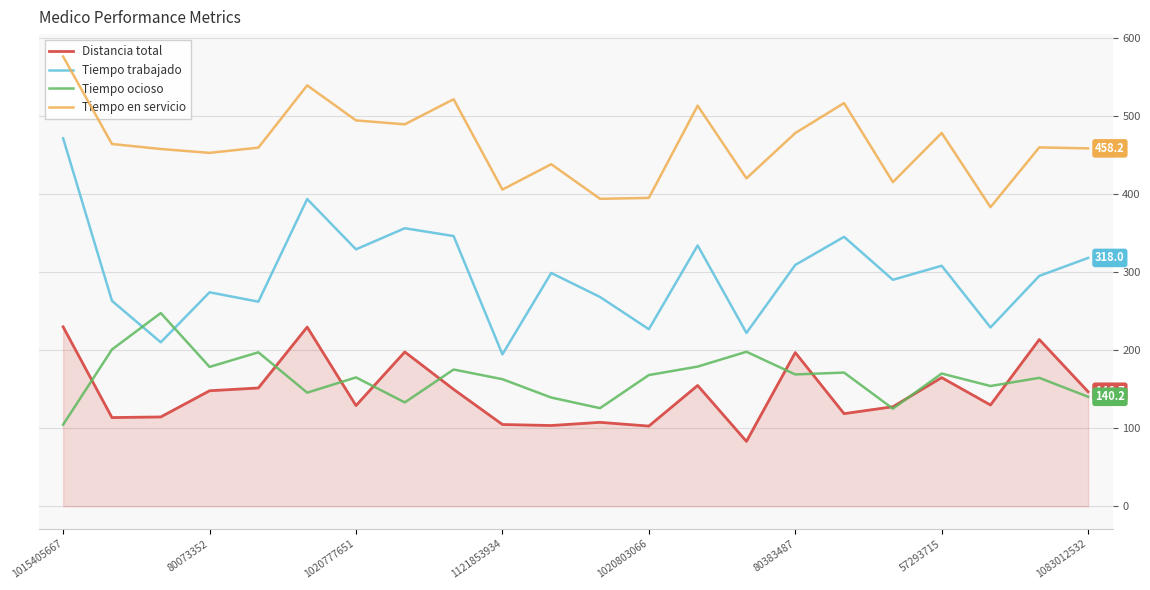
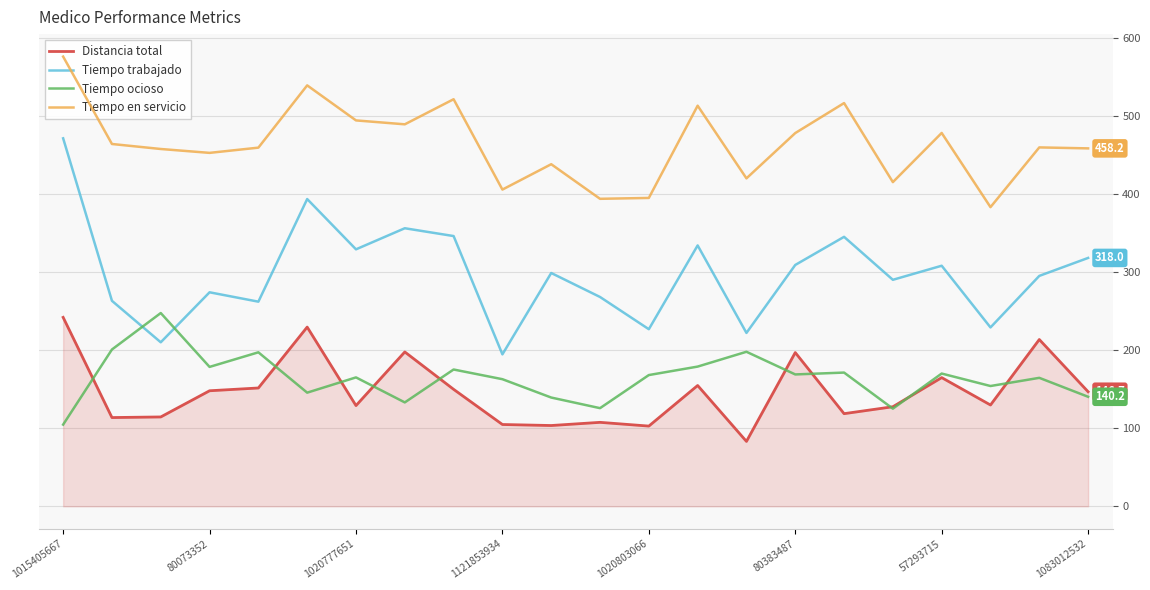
  {
    "Distancia total": {
-     "1015405667": 230,
+     "1015405667": 240,
      "80073352": 150,
      "1020777651": 130,
      "1121853934": 100,
      "1020803066": 100,
      "80383487": 200,
      "57293715": 160
    },
    "Tiempo trabajado": {
      "1015405667": 470,
      "80073352": 270,
      "1020777651": 330,
      "1121853934": 190,
      "1020803066": 230,
      "80383487": 310,
      "57293715": 310
    },
    "Tiempo ocioso": {
      "1015405667": 100,
      "80073352": 180,
      "1020777651": 170,
      "1121853934": 160,
      "1020803066": 170,
      "80383487": 170,
      "57293715": 170
    },
    "Tiempo en servicio": {
      "80073352": 450,
      "1020777651": 490,
      "1121853934": 410,
      "1020803066": 390,
      "80383487": 480,
      "57293715": 480
    }
  }
